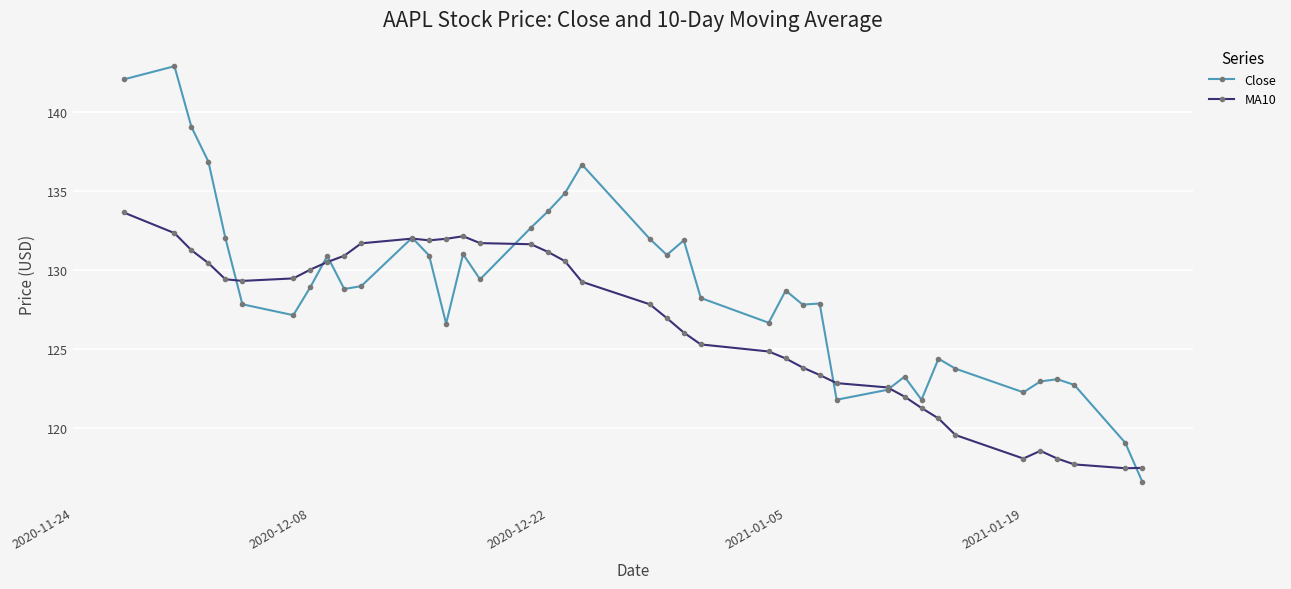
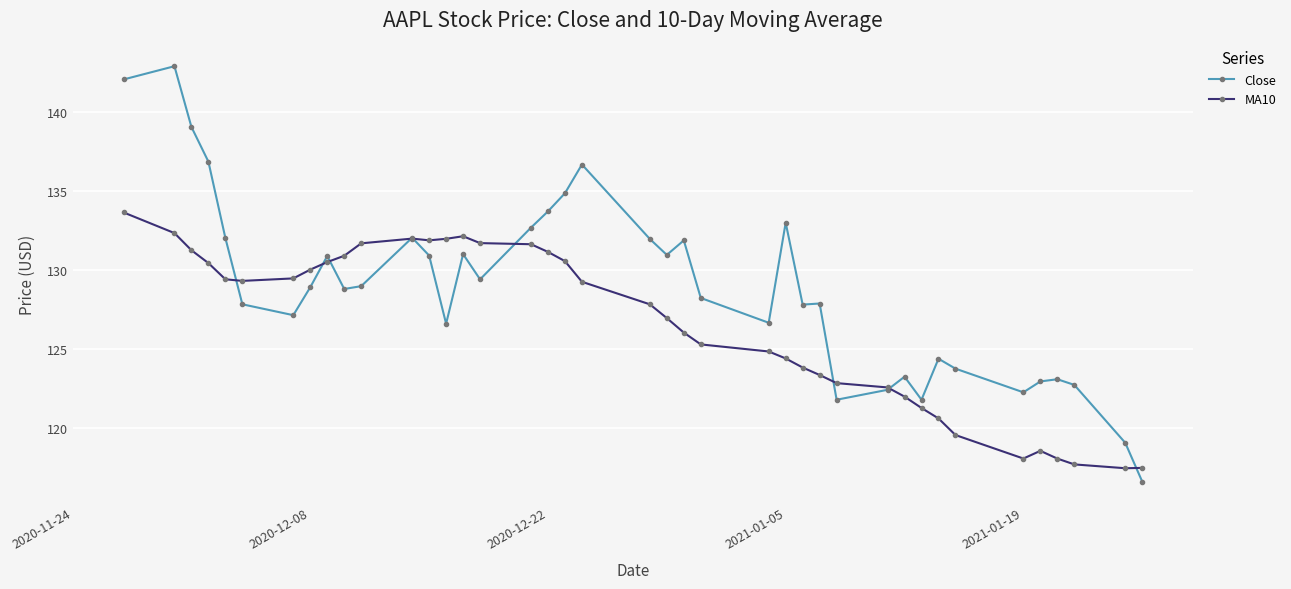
  {
    "Close": {
      "2020-12-08": 128.9,
      "2020-12-22": 133.7,
-     "2021-01-05": 128.7,
+     "2021-01-05": 133.0,
      "2021-01-19": 122.3
    },
    "MA10": {
      "2020-12-08": 130.0,
      "2020-12-22": 131.1,
      "2021-01-05": 124.4,
      "2021-01-19": 118.1
    }
  }
